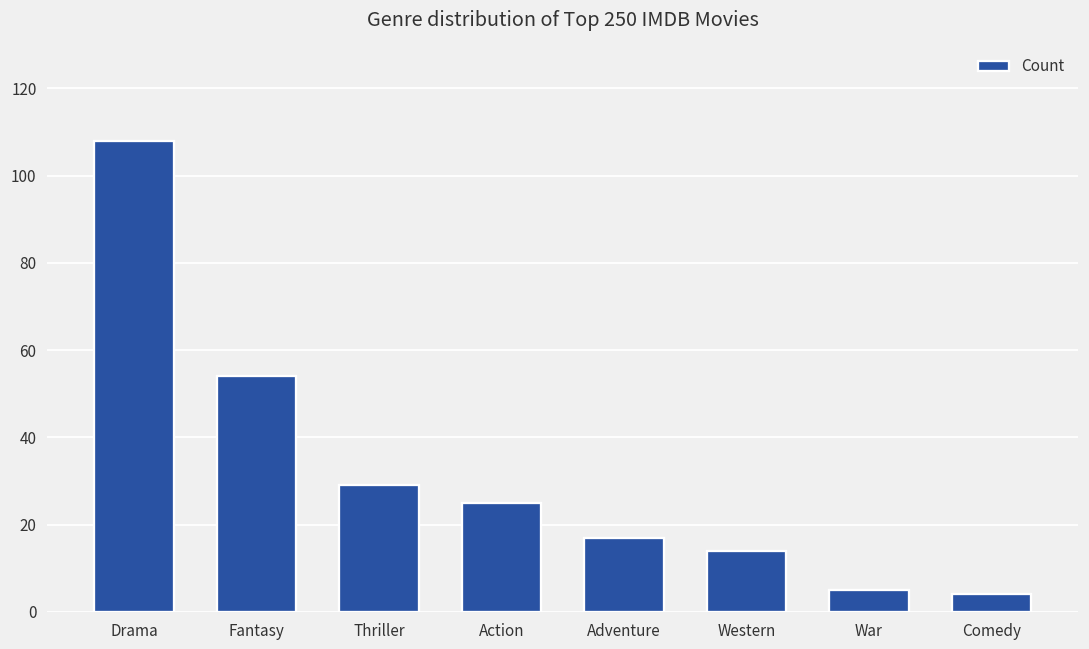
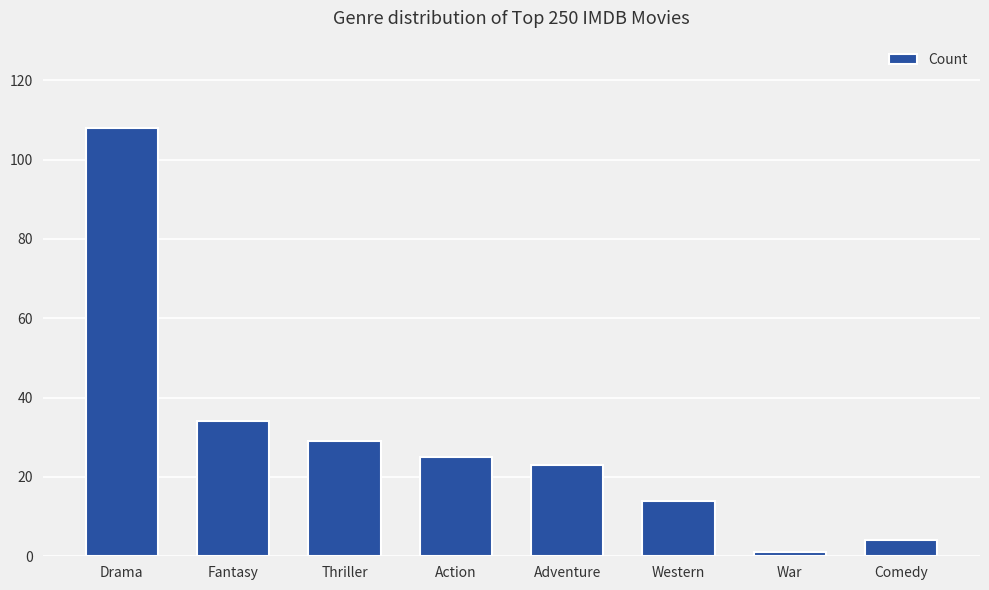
  {
    "Drama": 108,
-   "Fantasy": 54,
+   "Fantasy": 34,
    "Thriller": 29,
    "Action": 25,
-   "Adventure": 17,
+   "Adventure": 23,
    "Western": 14,
-   "War": 5,
+   "War": 1,
    "Comedy": 4
  }
